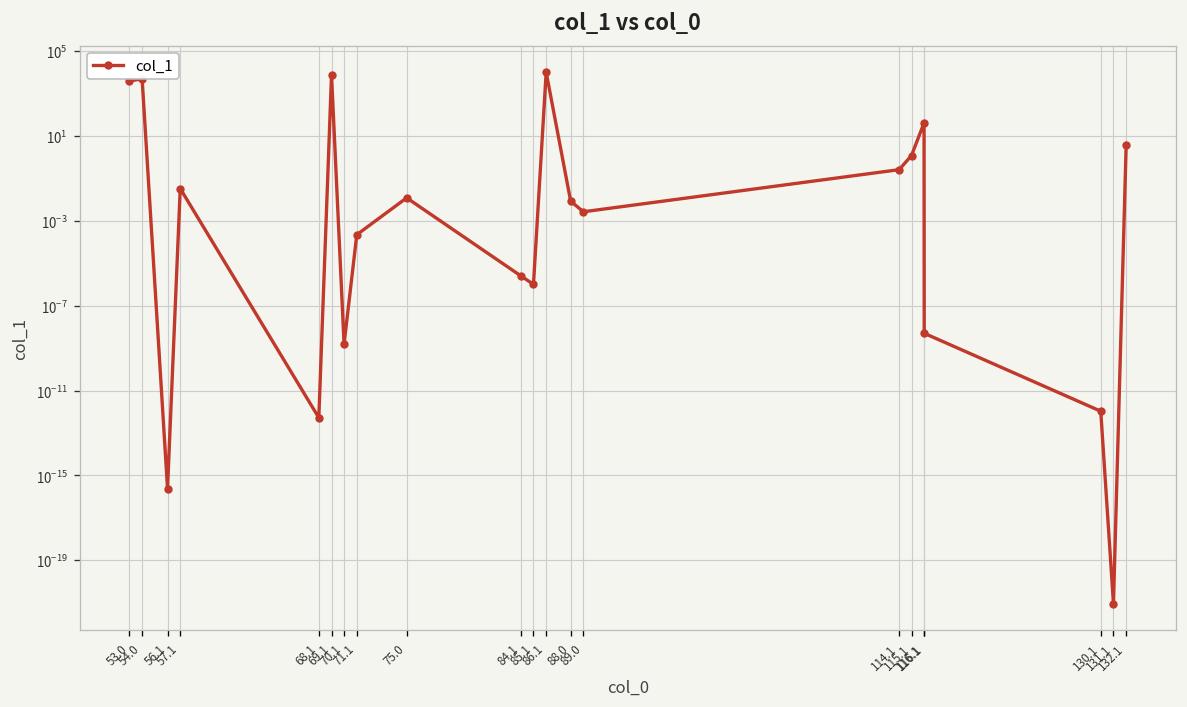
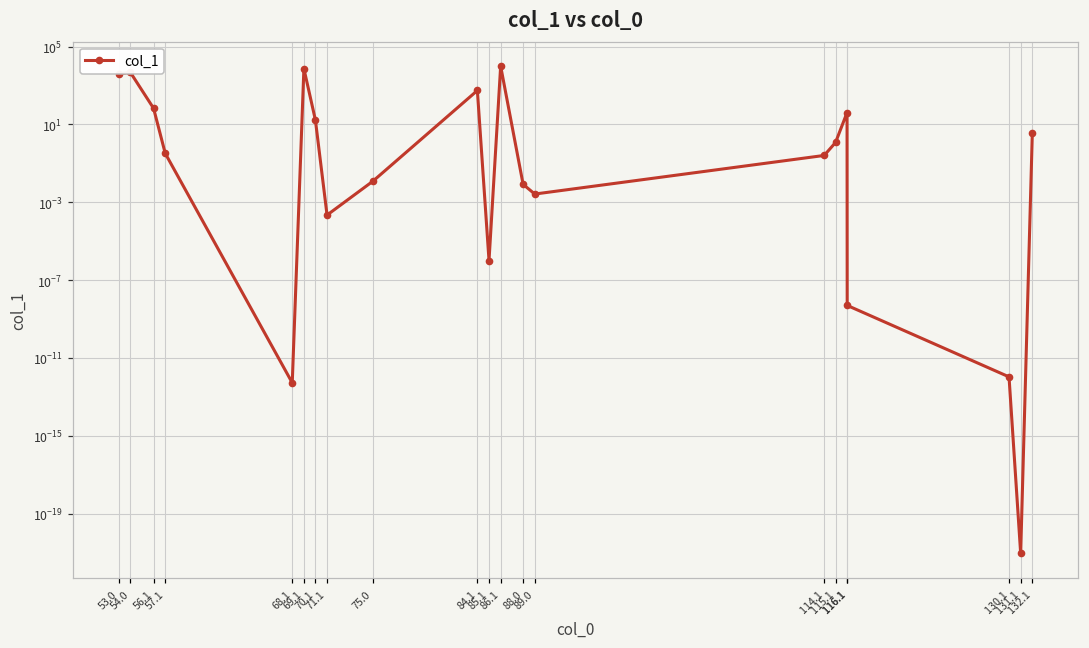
  {
    "53.0": 4000,
-   "56.1": 0,
-   "57.1": 0.03,
+   "56.1": 70,
+   "57.1": 0.3,
    "68.1": 0.000000000001,
    "69.1": 7000,
-   "70.1": 0,
+   "70.1": 20,
    "71.1": 0.0002,
    "75.0": 0.01,
-   "84.1": 0,
+   "84.1": 600,
    "85.1": 0.000001,
    "86.1": 10000,
    "88.0": 0.01,
    "89.0": 0.003,
    "114.1": 0.3,
    "115.1": 1,
    "130.1": 0.000000000001,
    "131.1": 0.000000000000,
    "132.1": 4
  }
